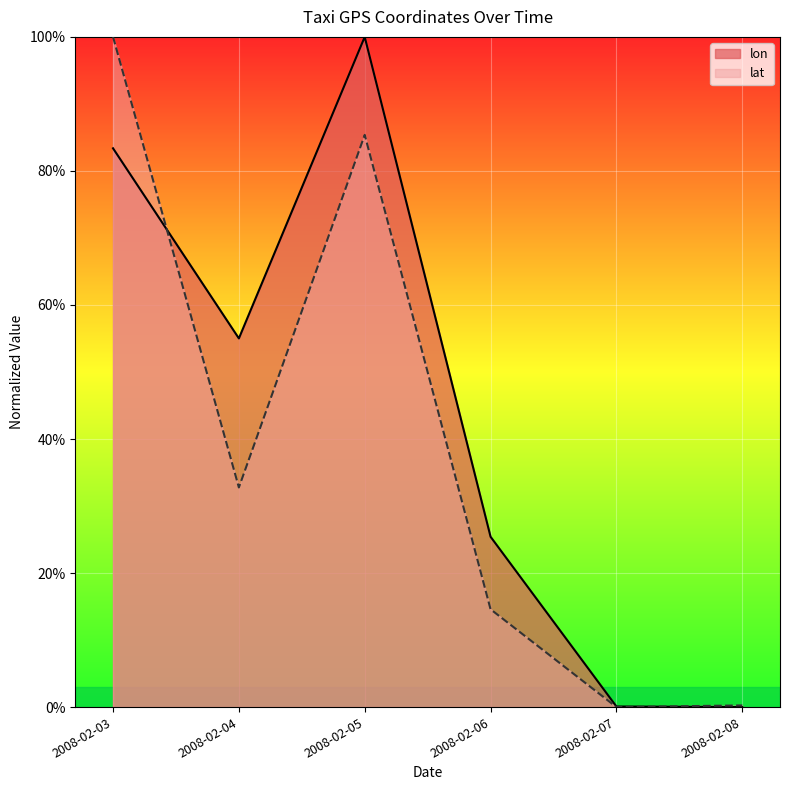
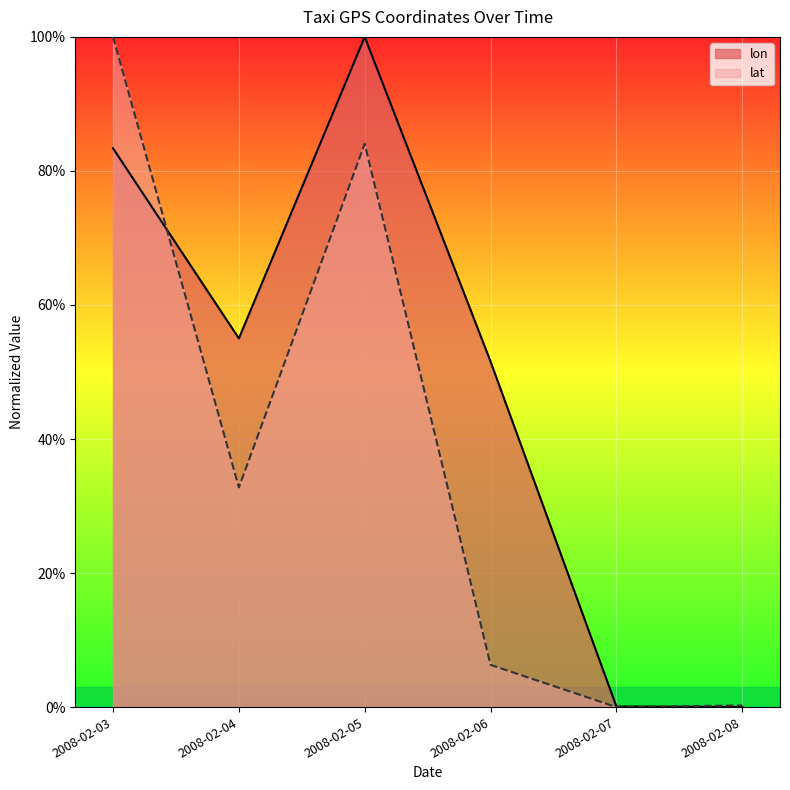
  {
    "lon": {
      "2008-02-03": "83%",
      "2008-02-04": "55%",
      "2008-02-05": "100%",
-     "2008-02-06": "25%"
+     "2008-02-06": "52%"
    },
    "lat": {
      "2008-02-03": "100%",
      "2008-02-04": "33%",
-     "2008-02-05": "85%",
-     "2008-02-06": "15%"
+     "2008-02-05": "84%",
+     "2008-02-06": "6%"
    }
  }
